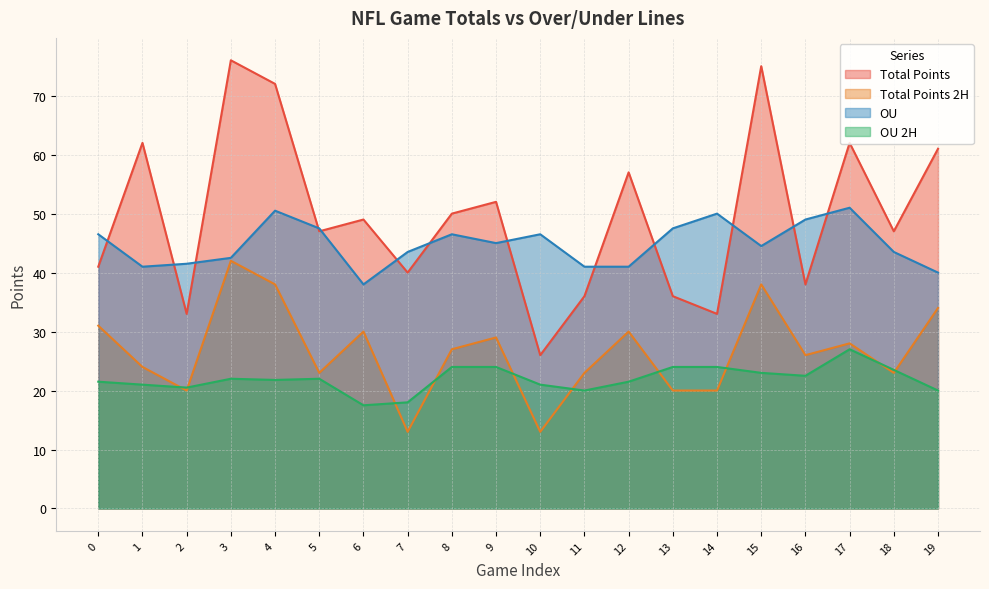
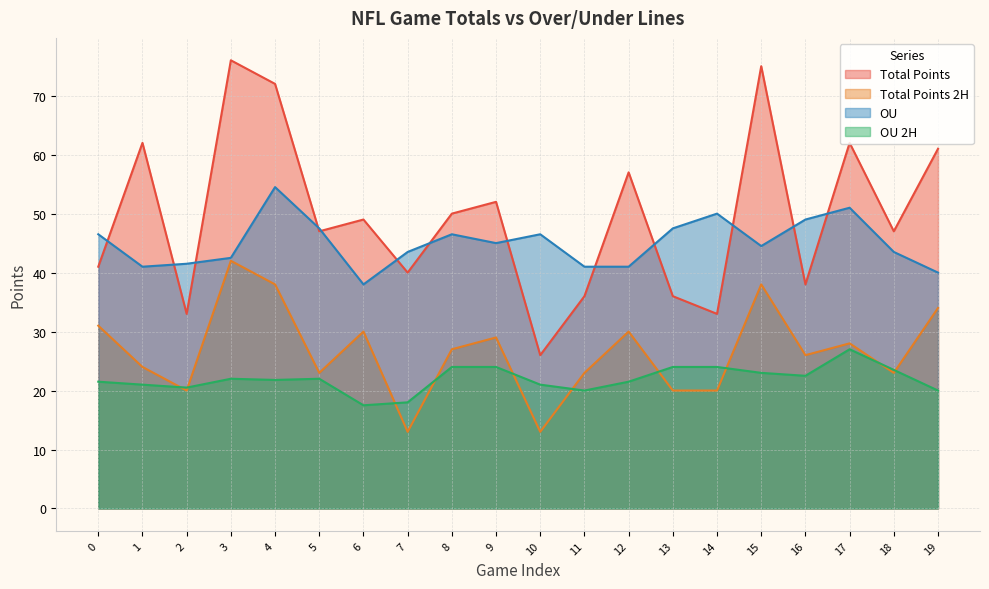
  {
    "OU": {
      "0": 47,
      "1": 41,
      "2": 42,
      "3": 43,
-     "4": 51,
+     "4": 55,
      "5": 48,
      "6": 38,
      "7": 44,
      "8": 47,
      "9": 45,
      "10": 47,
      "11": 41,
      "12": 41,
      "13": 48,
      "14": 50,
      "15": 45,
      "16": 49,
      "17": 51,
      "18": 44,
      "19": 40
    },
    "OU 2H": {
      "0": 22,
      "1": 21,
      "2": 21,
      "3": 22,
      "4": 22,
      "5": 22,
      "6": 18,
      "7": 18,
      "8": 24,
      "9": 24,
      "10": 21,
      "11": 20,
      "12": 22,
      "13": 24,
      "14": 24,
      "15": 23,
      "16": 23,
      "17": 27,
      "18": 24,
      "19": 20
    }
  }
